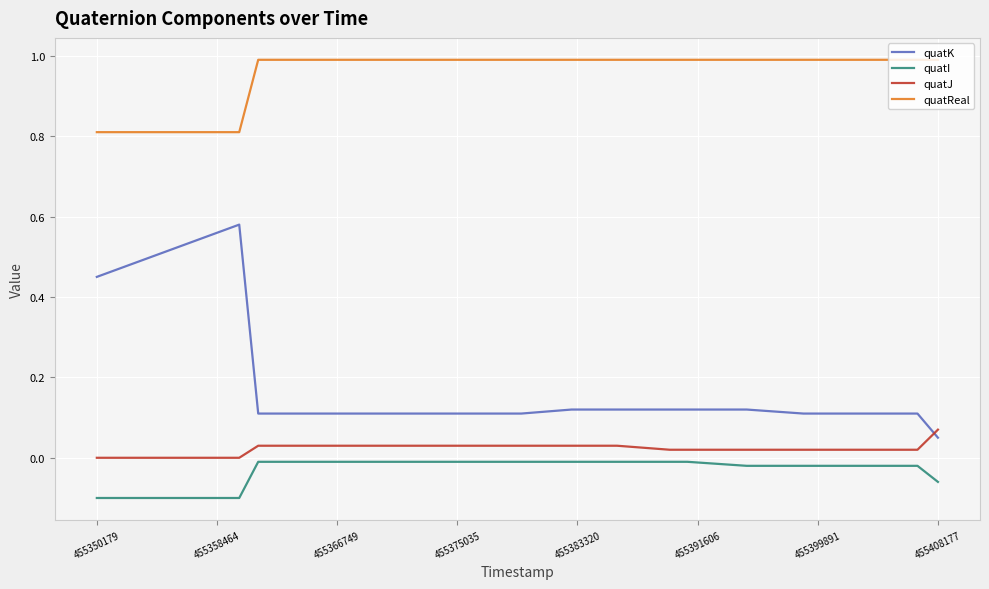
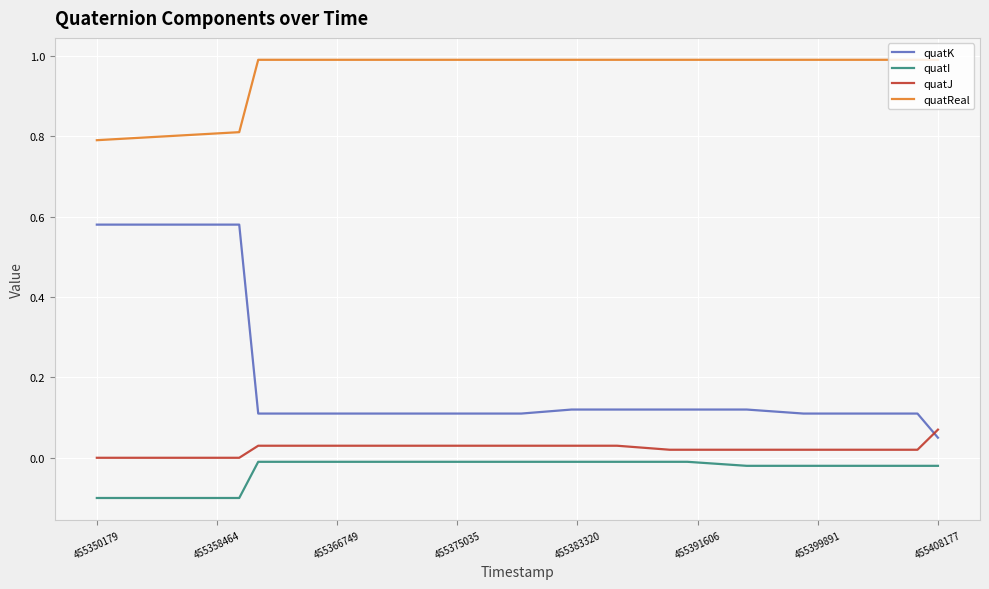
  {
    "quatK": {
-     "455350179": 0.45,
+     "455350179": 0.58,
      "455408177": 0.05
    },
    "quatI": {
      "455350179": -0.10,
-     "455408177": -0.06
+     "455408177": -0.02
    },
    "quatJ": {
      "455350179": 0.00,
      "455408177": 0.07
    },
    "quatReal": {
-     "455350179": 0.81
+     "455350179": 0.79
    }
  }
